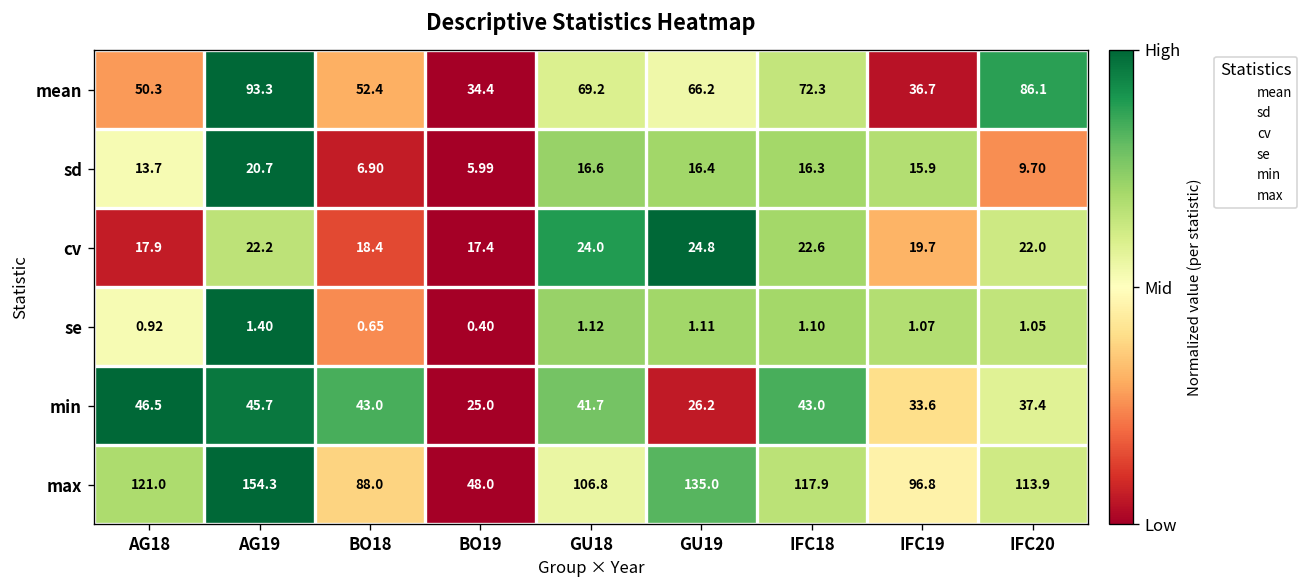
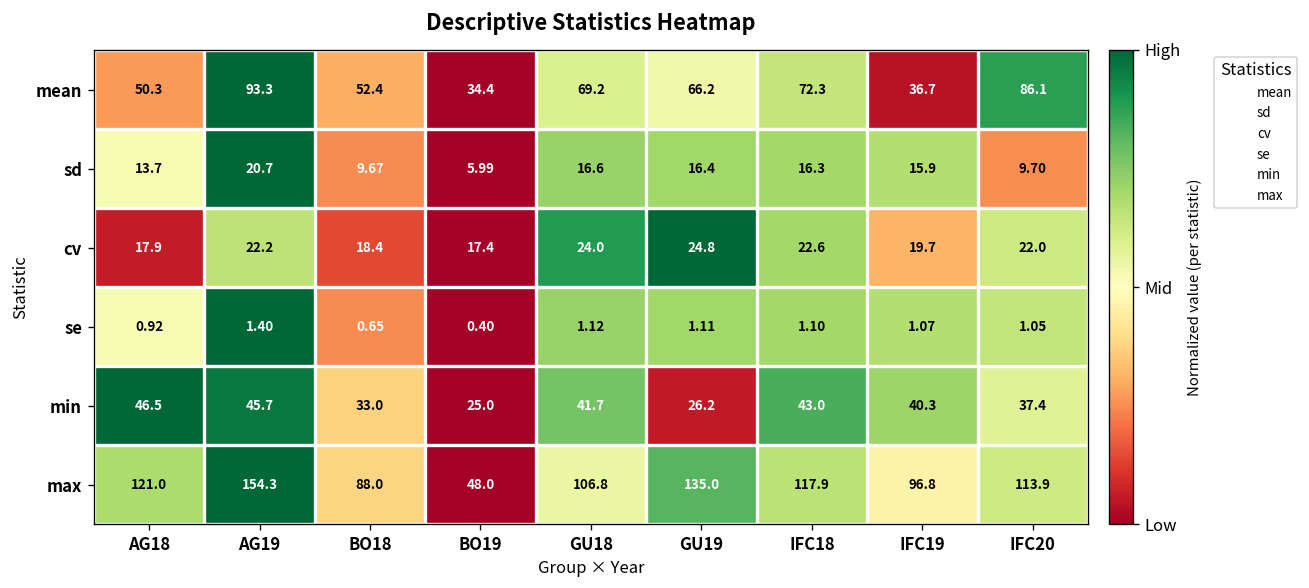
  {
    "mean": {
      "AG18": 50.3,
      "AG19": 93.3,
      "BO18": 52.4,
      "BO19": 34.4,
      "GU18": 69.2,
      "GU19": 66.2,
      "IFC18": 72.3,
      "IFC19": 36.7,
      "IFC20": 86.1
    },
    "sd": {
      "AG18": 13.7,
      "AG19": 20.7,
-     "BO18": 6.90,
+     "BO18": 9.67,
      "BO19": 5.99,
      "GU18": 16.6,
      "GU19": 16.4,
      "IFC18": 16.3,
      "IFC19": 15.9,
      "IFC20": 9.70
    },
    "cv": {
      "AG18": 17.9,
      "AG19": 22.2,
      "BO18": 18.4,
      "BO19": 17.4,
      "GU18": 24.0,
      "GU19": 24.8,
      "IFC18": 22.6,
      "IFC19": 19.7,
      "IFC20": 22.0
    },
    "se": {
      "AG18": 0.92,
      "AG19": 1.40,
      "BO18": 0.65,
      "BO19": 0.40,
      "GU18": 1.12,
      "GU19": 1.11,
      "IFC18": 1.10,
      "IFC19": 1.07,
      "IFC20": 1.05
    },
    "min": {
      "AG18": 46.5,
      "AG19": 45.7,
-     "BO18": 43.0,
+     "BO18": 33.0,
      "BO19": 25.0,
      "GU18": 41.7,
      "GU19": 26.2,
      "IFC18": 43.0,
-     "IFC19": 33.6,
+     "IFC19": 40.3,
      "IFC20": 37.4
    },
    "max": {
      "AG18": 121.0,
      "AG19": 154.3,
      "BO18": 88.0,
      "BO19": 48.0,
      "GU18": 106.8,
      "GU19": 135.0,
      "IFC18": 117.9,
      "IFC19": 96.8,
      "IFC20": 113.9
    }
  }
